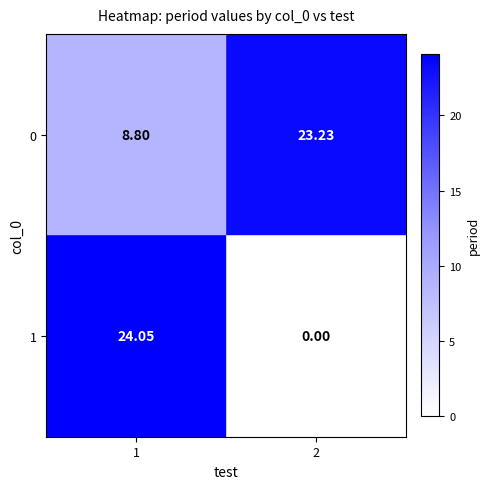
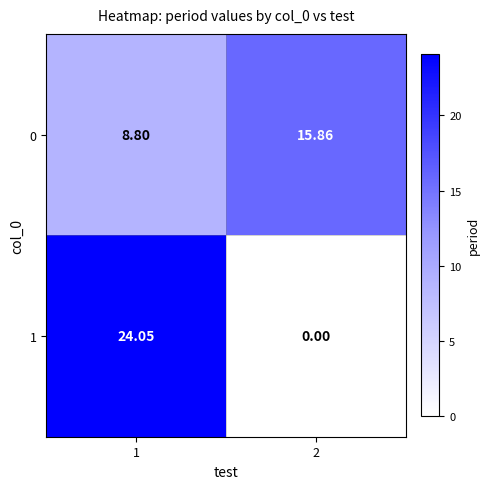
  {
    "0": {
      "1": 8.80,
-     "2": 23.23
+     "2": 15.86
    },
    "1": {
      "1": 24.05,
      "2": 0.00
    }
  }
